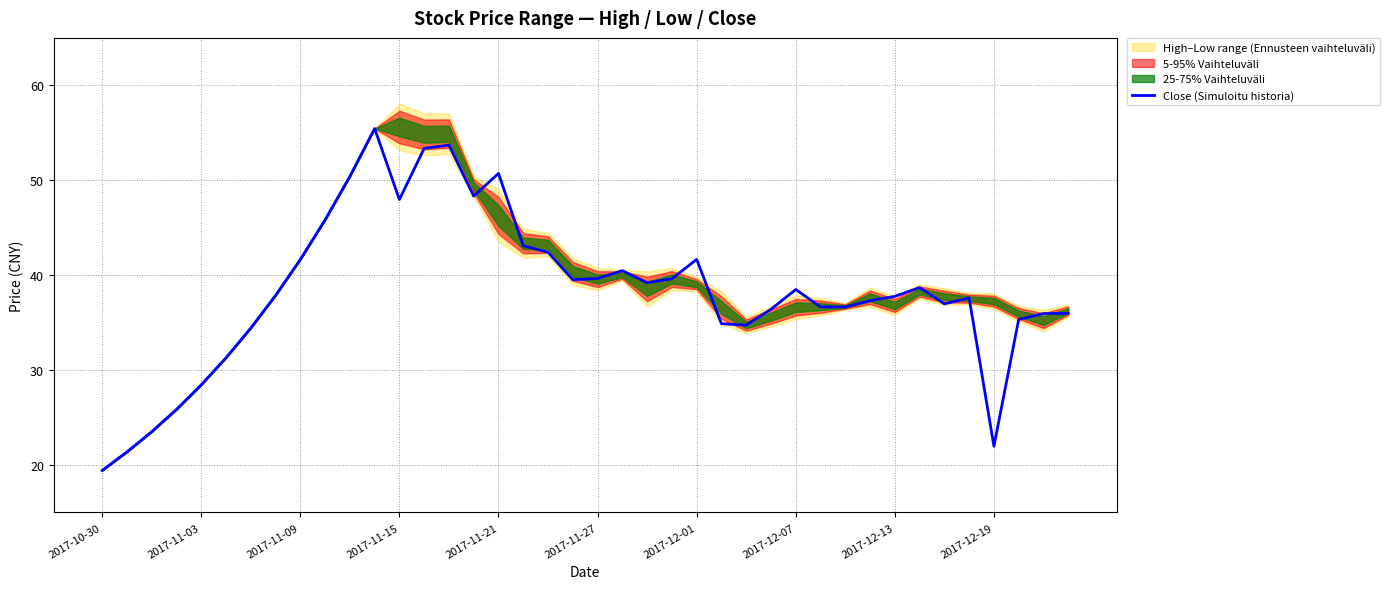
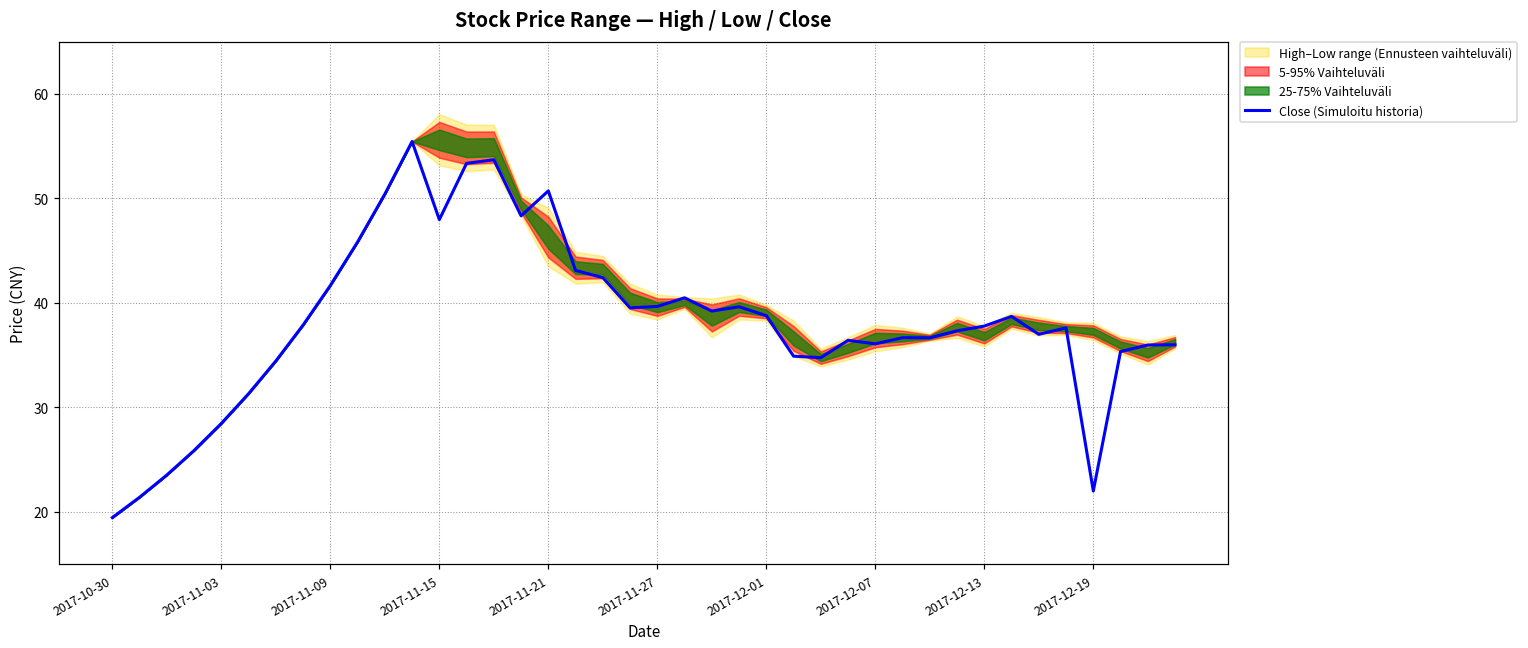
  {
    "Close (Simuloitu historia)": {
      "2017-11-15": 48,
      "2017-11-21": 51,
      "2017-11-27": 40,
-     "2017-12-01": 42,
-     "2017-12-07": 38,
+     "2017-12-01": 39,
+     "2017-12-07": 36,
      "2017-12-19": 22
    }
  }
